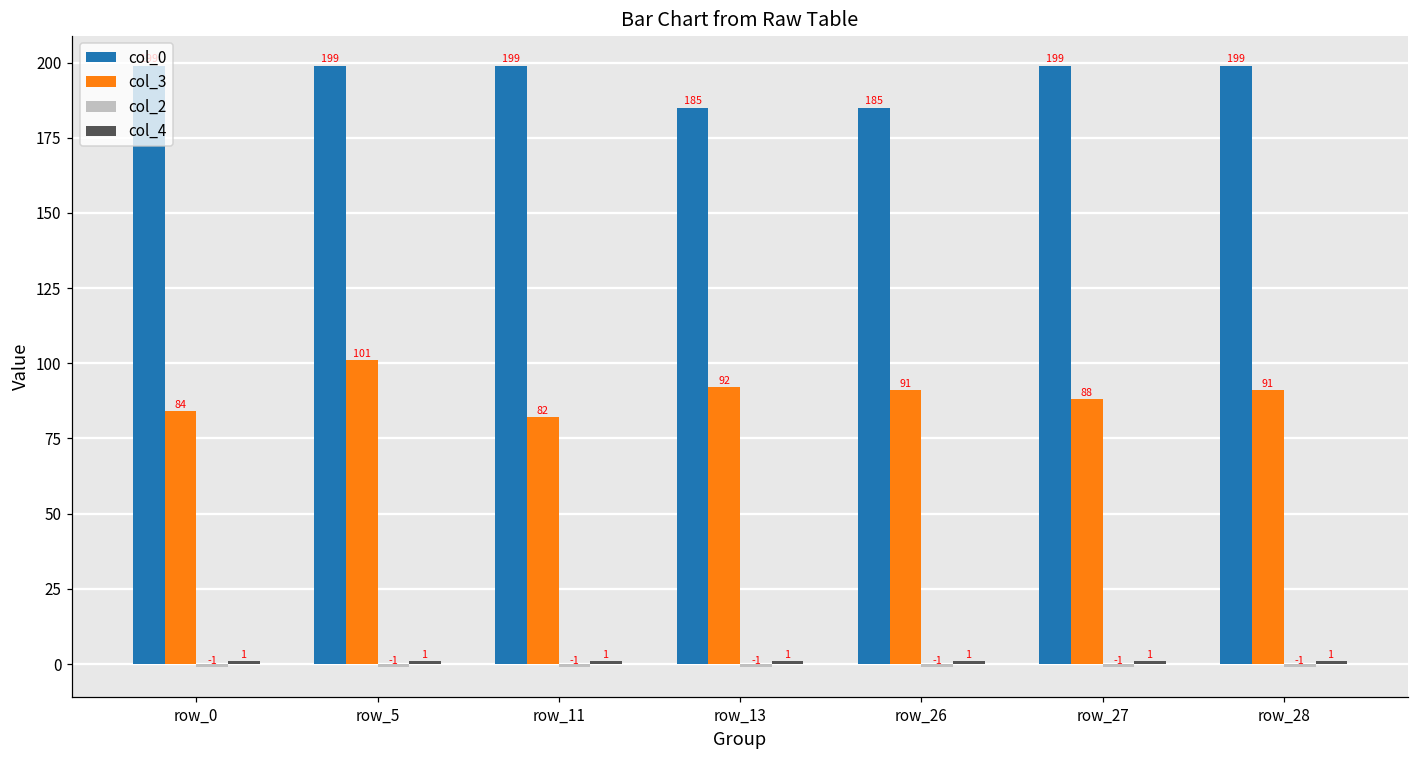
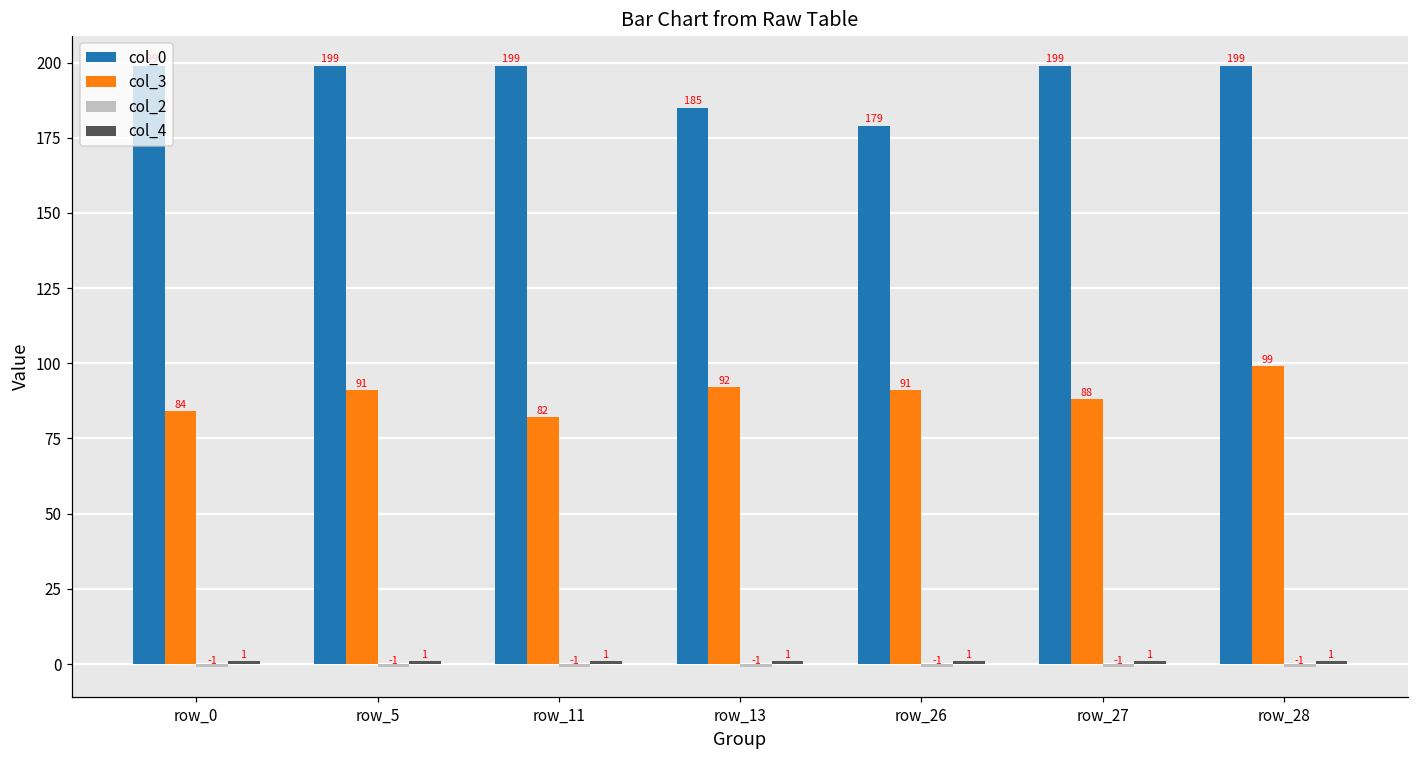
  {
    "col_0": {
      "row_5": 199,
      "row_11": 199,
      "row_13": 185,
-     "row_26": 185,
+     "row_26": 179,
      "row_27": 199,
      "row_28": 199
    },
    "col_3": {
      "row_0": 84,
-     "row_5": 101,
+     "row_5": 91,
      "row_11": 82,
      "row_13": 92,
      "row_26": 91,
      "row_27": 88,
-     "row_28": 91
+     "row_28": 99
    },
    "col_2": {
      "row_0": -1,
      "row_5": -1,
      "row_11": -1,
      "row_13": -1,
      "row_26": -1,
      "row_27": -1,
      "row_28": -1
    },
    "col_4": {
      "row_0": 1,
      "row_5": 1,
      "row_11": 1,
      "row_13": 1,
      "row_26": 1,
      "row_27": 1,
      "row_28": 1
    }
  }
